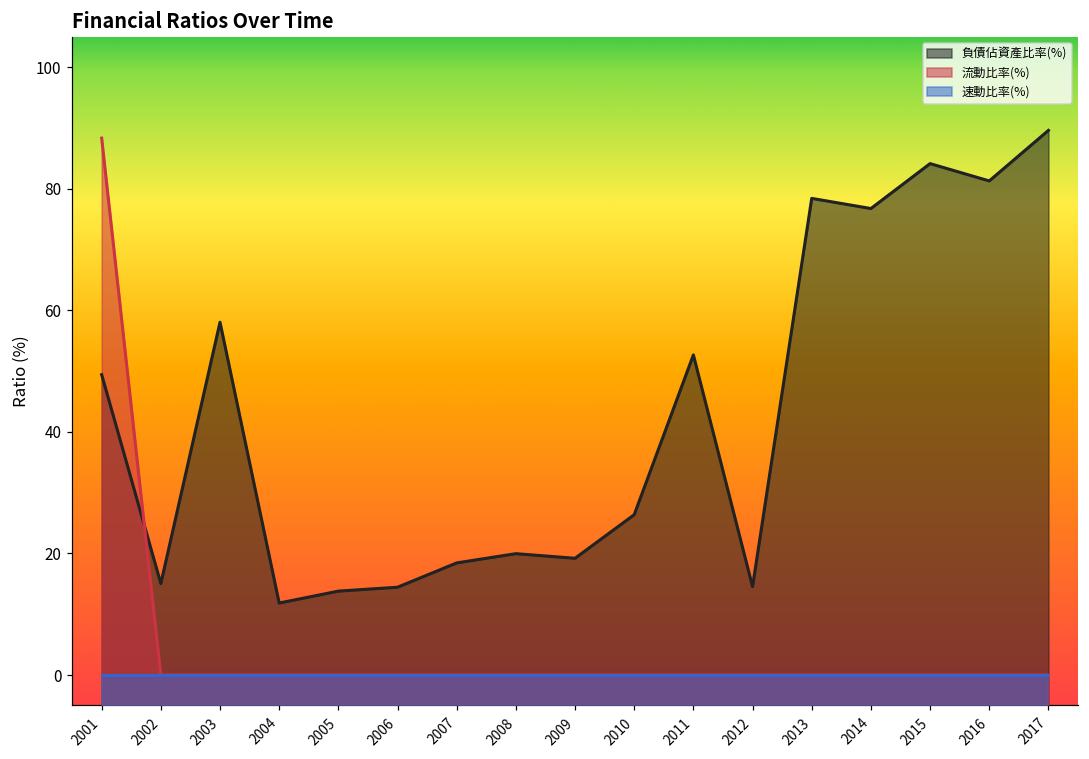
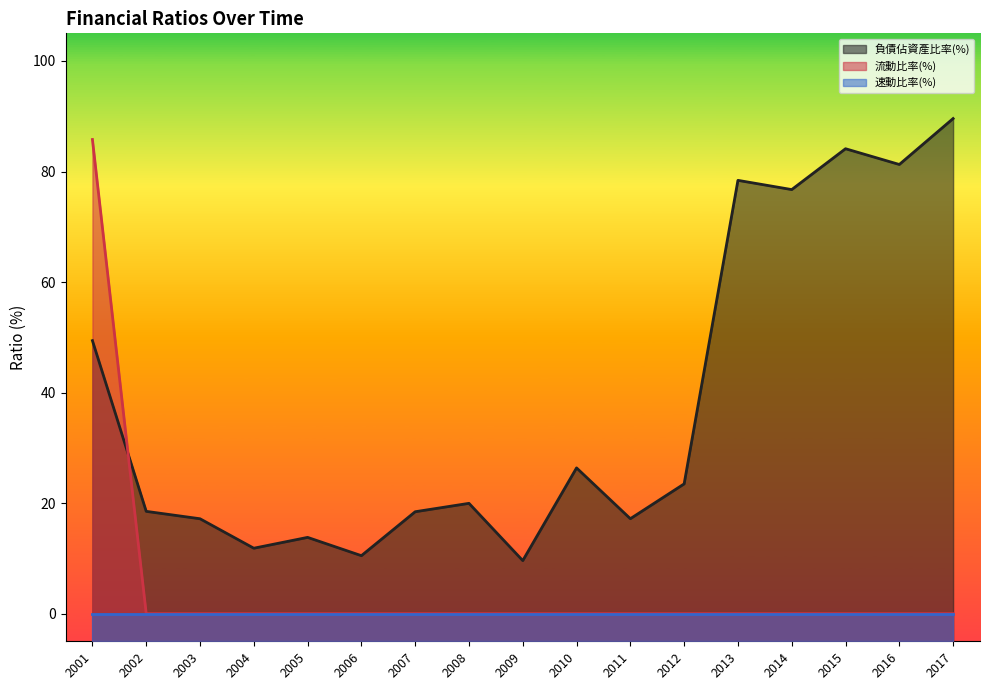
  {
    "負債佔資產比率(%)": {
      "2001": 49,
-     "2002": 15,
-     "2003": 58,
+     "2002": 19,
+     "2003": 17,
      "2004": 12,
      "2005": 14,
-     "2006": 14,
+     "2006": 10,
      "2007": 18,
      "2008": 20,
-     "2009": 19,
+     "2009": 10,
      "2010": 26,
-     "2011": 53,
-     "2012": 15,
+     "2011": 17,
+     "2012": 23,
      "2013": 78,
      "2014": 77,
      "2015": 84,
      "2016": 81,
      "2017": 90
    },
    "流動比率(%)": {
-     "2001": 88
+     "2001": 86
    },
    "速動比率(%)": {
      "2001": 0
    }
  }
